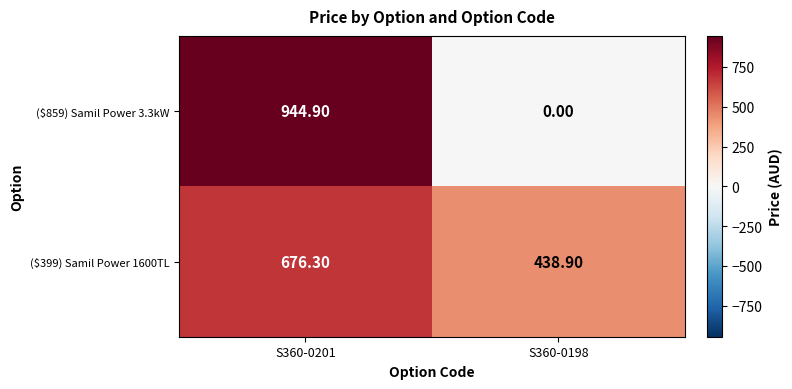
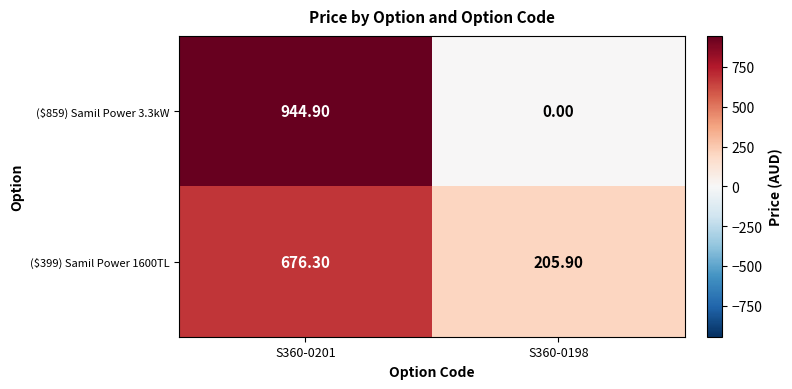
  {
    "($859) Samil Power 3.3kW": {
      "S360-0201": 944.90,
      "S360-0198": 0.00
    },
    "($399) Samil Power 1600TL": {
      "S360-0201": 676.30,
-     "S360-0198": 438.90
+     "S360-0198": 205.90
    }
  }
